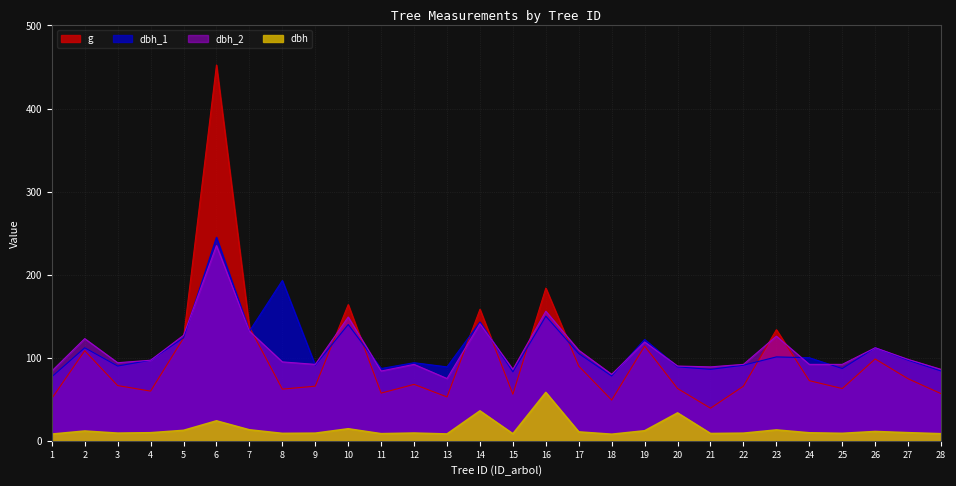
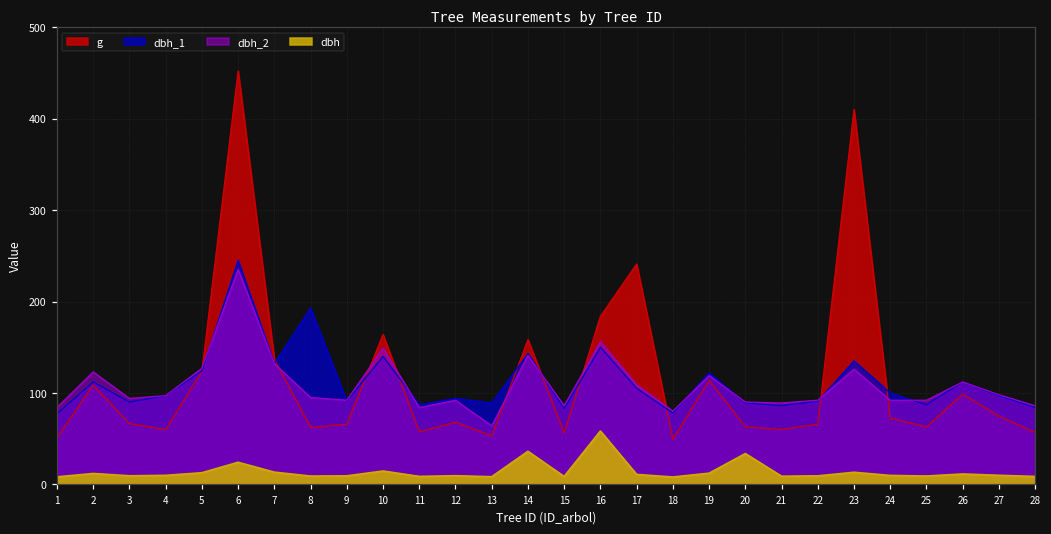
  {
    "g": {
      "1": 50,
      "2": 110,
      "3": 70,
      "4": 60,
      "6": 450,
      "7": 140,
      "8": 60,
      "9": 70,
      "10": 160,
      "11": 60,
      "12": 70,
      "13": 50,
      "14": 160,
      "15": 60,
      "16": 180,
-     "17": 90,
+     "17": 240,
      "18": 50,
      "19": 110,
      "20": 60,
-     "21": 40,
+     "21": 60,
      "22": 70,
-     "23": 130,
+     "23": 410,
      "24": 70,
      "25": 60,
      "26": 100,
      "27": 70,
      "28": 60
    },
    "dbh_1": {
      "1": 80,
      "2": 110,
      "3": 90,
      "6": 250,
      "8": 190,
      "10": 140,
      "13": 90,
      "16": 150,
      "17": 110,
-     "23": 100,
+     "23": 140,
      "24": 100,
      "25": 90
    },
    "dbh_2": {
      "1": 80,
      "2": 120,
      "3": 90,
      "6": 240,
      "8": 100,
      "10": 150,
-     "13": 80,
+     "13": 60,
      "16": 160,
      "17": 110,
      "23": 130,
      "24": 90,
      "25": 90
    },
    "dbh": {
      "1": 10,
      "2": 10,
      "3": 10,
      "4": 10,
      "5": 10,
      "6": 20,
      "7": 10,
      "8": 10,
      "9": 10,
      "10": 10,
      "11": 10,
      "12": 10,
      "13": 10,
      "14": 40,
      "15": 10,
      "16": 60,
      "17": 10,
      "18": 10,
      "19": 10,
      "20": 30,
      "21": 10,
      "22": 10,
      "23": 10,
      "24": 10,
      "25": 10,
      "26": 10,
      "27": 10,
      "28": 10
    }
  }
